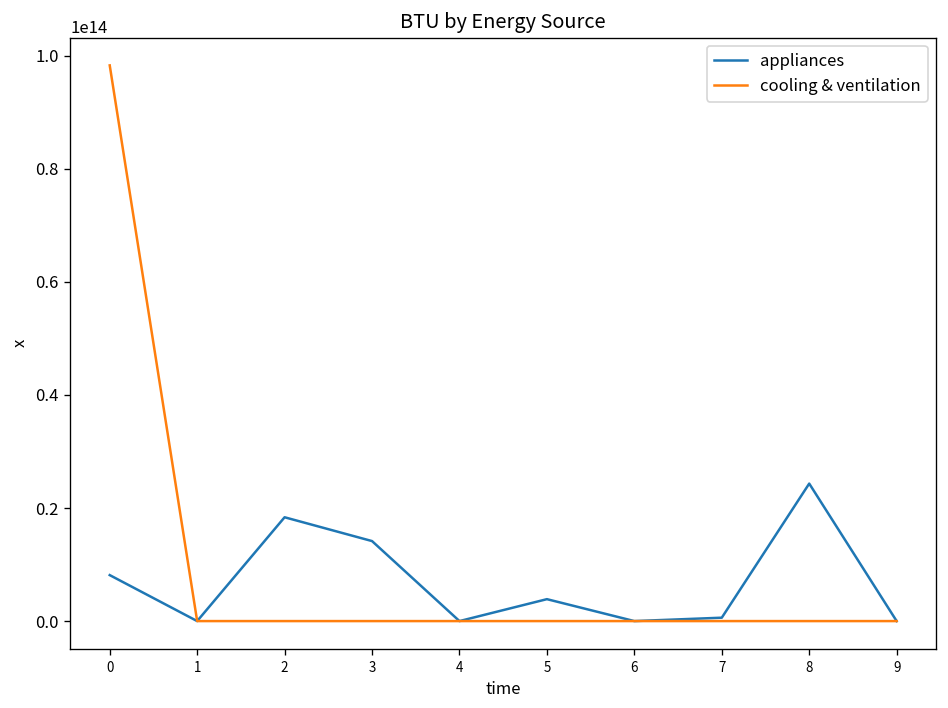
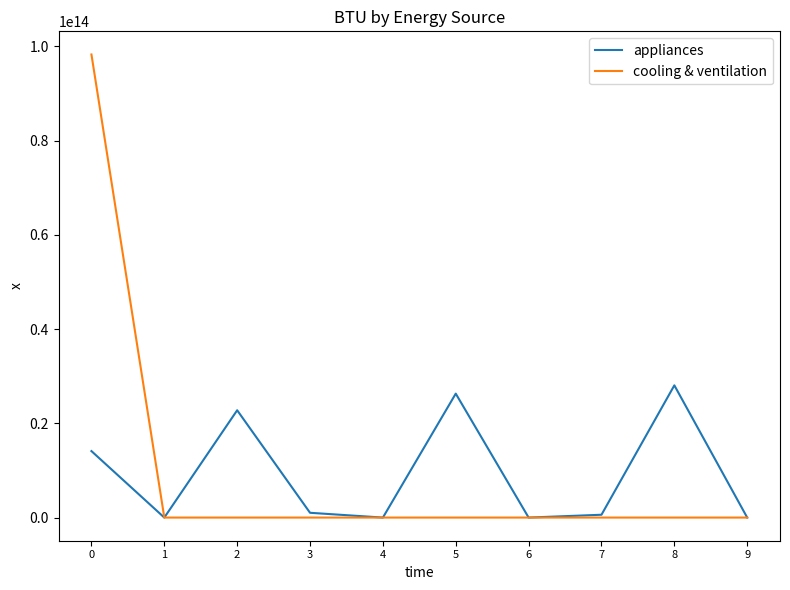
  {
    "appliances": {
-     "0": 8000000000000,
-     "2": 18000000000000,
-     "3": 14000000000000,
-     "5": 4000000000000,
+     "0": 14000000000000,
+     "2": 23000000000000,
+     "3": 1000000000000,
+     "5": 26000000000000,
      "7": 1000000000000,
-     "8": 24000000000000
+     "8": 28000000000000
    },
    "cooling & ventilation": {
      "0": 98000000000000,
      "2": 0,
      "3": 0,
      "5": 0,
      "7": 0,
      "8": 0
    }
  }
